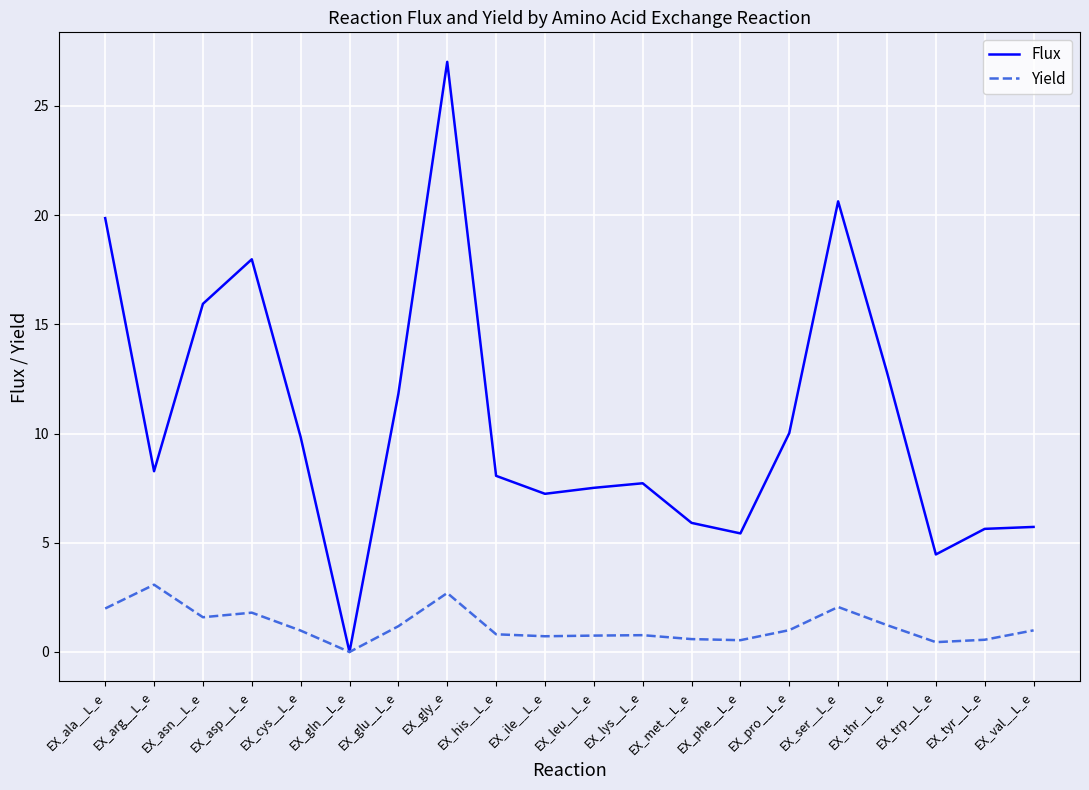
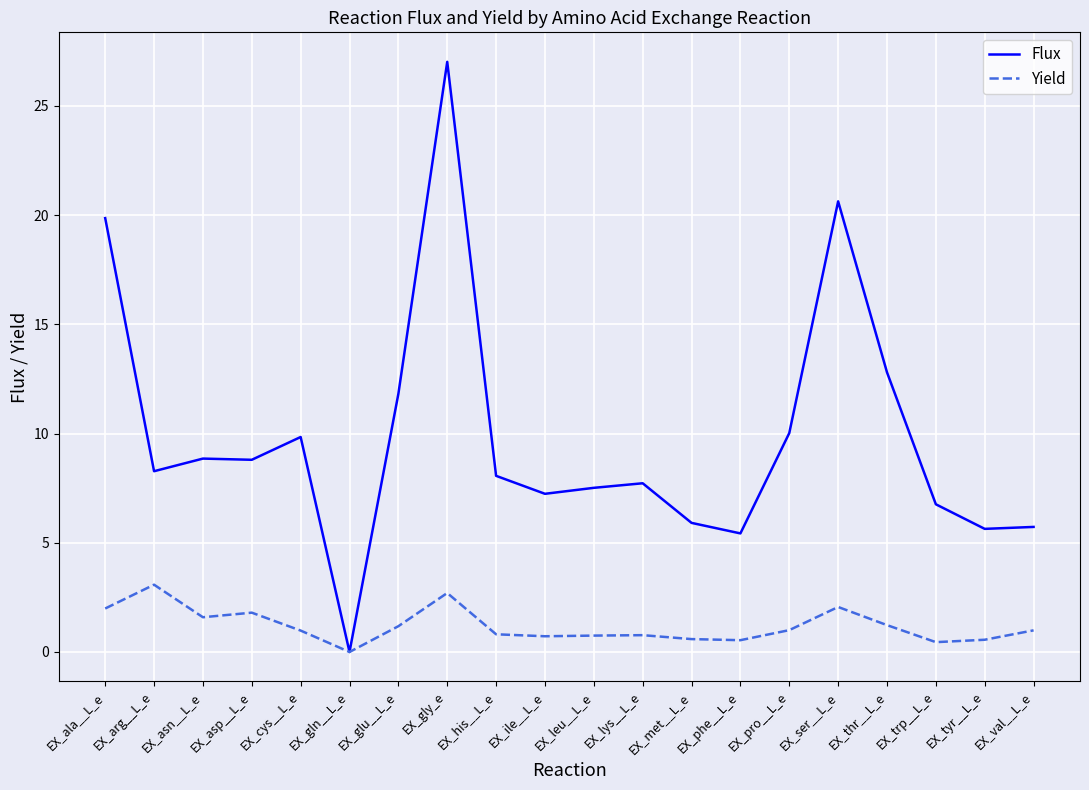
  {
    "Flux": {
      "EX_ala__L_e": 19.9,
      "EX_arg__L_e": 8.3,
-     "EX_asn__L_e": 15.9,
-     "EX_asp__L_e": 18.0,
+     "EX_asn__L_e": 8.9,
+     "EX_asp__L_e": 8.8,
      "EX_cys__L_e": 9.8,
      "EX_glu__L_e": 11.8,
      "EX_gly_e": 27.0,
      "EX_his__L_e": 8.1,
      "EX_ile__L_e": 7.2,
      "EX_leu__L_e": 7.5,
      "EX_lys__L_e": 7.7,
      "EX_met__L_e": 5.9,
      "EX_phe__L_e": 5.4,
      "EX_pro__L_e": 10.0,
      "EX_ser__L_e": 20.6,
      "EX_thr__L_e": 12.8,
-     "EX_trp__L_e": 4.5,
+     "EX_trp__L_e": 6.8,
      "EX_tyr__L_e": 5.6,
      "EX_val__L_e": 5.7
    },
    "Yield": {
      "EX_ala__L_e": 2.0,
      "EX_arg__L_e": 3.1,
      "EX_asn__L_e": 1.6,
      "EX_asp__L_e": 1.8,
      "EX_cys__L_e": 1.0,
      "EX_glu__L_e": 1.2,
      "EX_gly_e": 2.7,
      "EX_his__L_e": 0.8,
      "EX_ile__L_e": 0.7,
      "EX_leu__L_e": 0.8,
      "EX_lys__L_e": 0.8,
      "EX_met__L_e": 0.6,
      "EX_phe__L_e": 0.5,
      "EX_pro__L_e": 1.0,
      "EX_ser__L_e": 2.1,
      "EX_thr__L_e": 1.2,
      "EX_trp__L_e": 0.5,
      "EX_tyr__L_e": 0.6,
      "EX_val__L_e": 1.0
    }
  }
